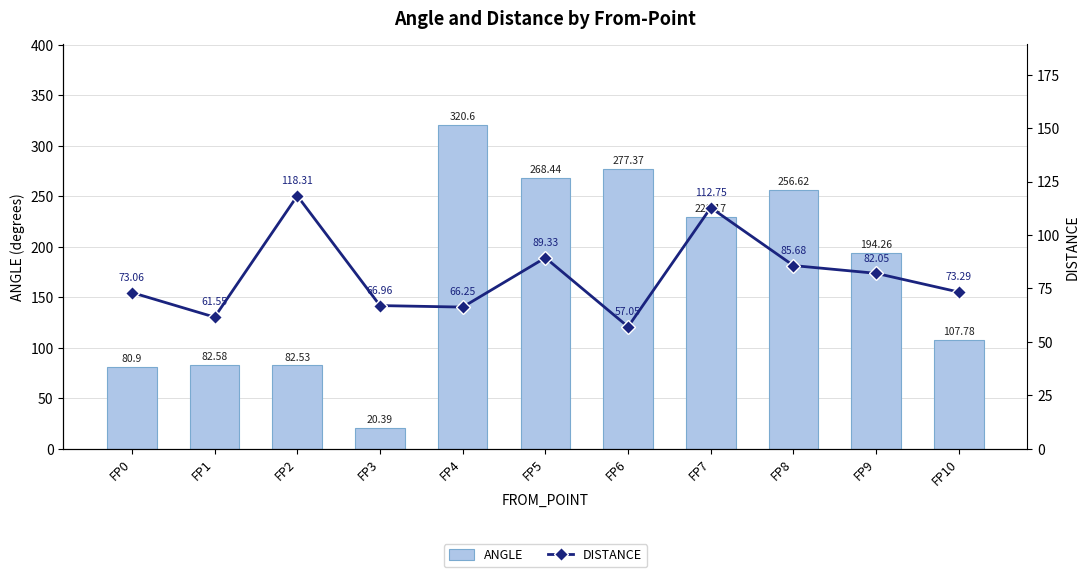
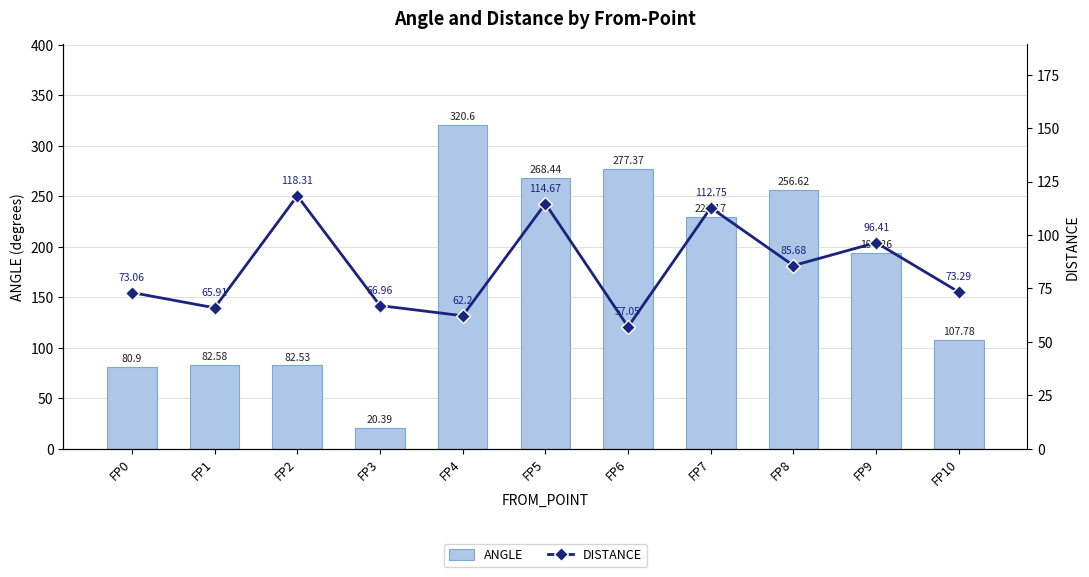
  {
    "ANGLE": {
      "FP0": 80.9,
      "FP1": 82.58,
      "FP2": 82.53,
      "FP3": 20.39,
      "FP4": 320.6,
      "FP5": 268.44,
      "FP6": 277.37,
      "FP8": 256.62,
      "FP9": 194.26,
      "FP10": 107.78
    },
    "DISTANCE": {
      "FP0": 73.06,
-     "FP1": 61.55,
+     "FP1": 65.91,
      "FP2": 118.31,
      "FP3": 66.96,
-     "FP4": 66.25,
-     "FP5": 89.33,
+     "FP4": 62.2,
+     "FP5": 114.67,
      "FP6": 57.05,
      "FP7": 112.75,
      "FP8": 85.68,
-     "FP9": 82.05,
+     "FP9": 96.41,
      "FP10": 73.29
    }
  }
